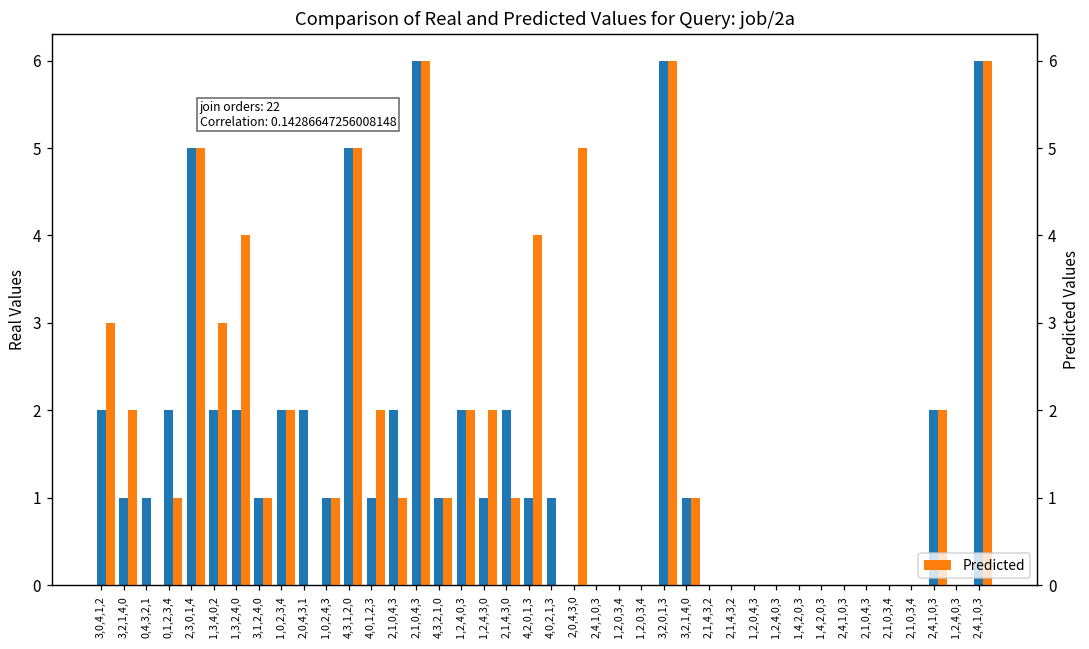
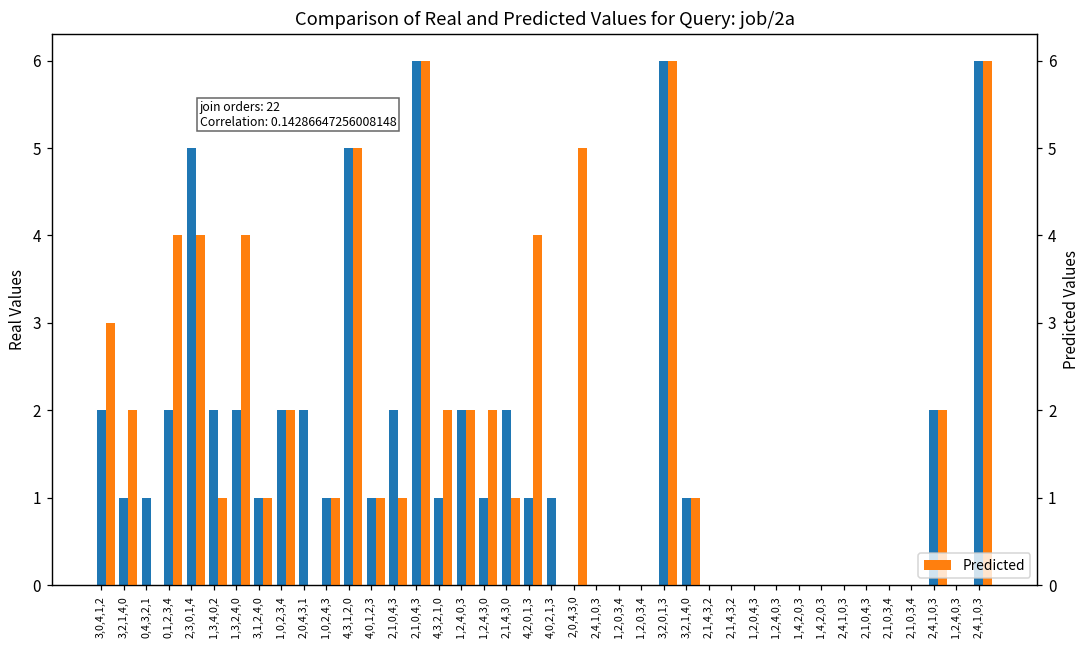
  {
    "Predicted": {
      "3,0,4,1,2": 3,
      "0,4,3,2,1": 0,
-     "0,1,2,3,4": 1,
-     "2,3,0,1,4": 5,
-     "1,3,4,0,2": 3,
+     "0,1,2,3,4": 4,
+     "2,3,0,1,4": 4,
+     "1,3,4,0,2": 1,
      "1,3,2,4,0": 4,
      "3,1,2,4,0": 1,
      "1,0,2,3,4": 2,
      "2,0,4,3,1": 0,
      "1,0,2,4,3": 1,
-     "4,0,1,2,3": 2,
-     "4,3,2,1,0": 1,
+     "4,0,1,2,3": 1,
+     "4,3,2,1,0": 2,
      "1,2,4,3,0": 2,
      "2,1,4,3,0": 1,
      "4,2,0,1,3": 4,
      "4,0,2,1,3": 0,
      "2,0,4,3,0": 5,
      "3,2,0,1,3": 6,
      "1,2,0,4,3": 0
    }
  }
